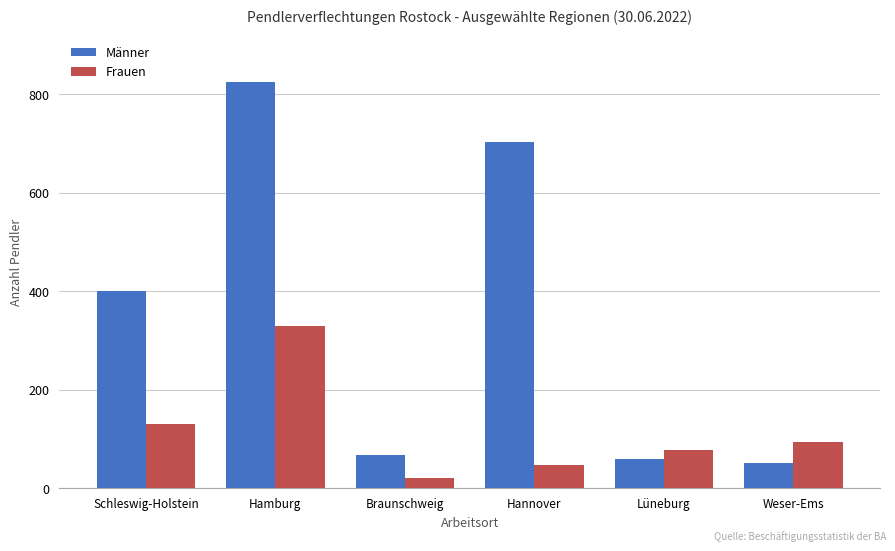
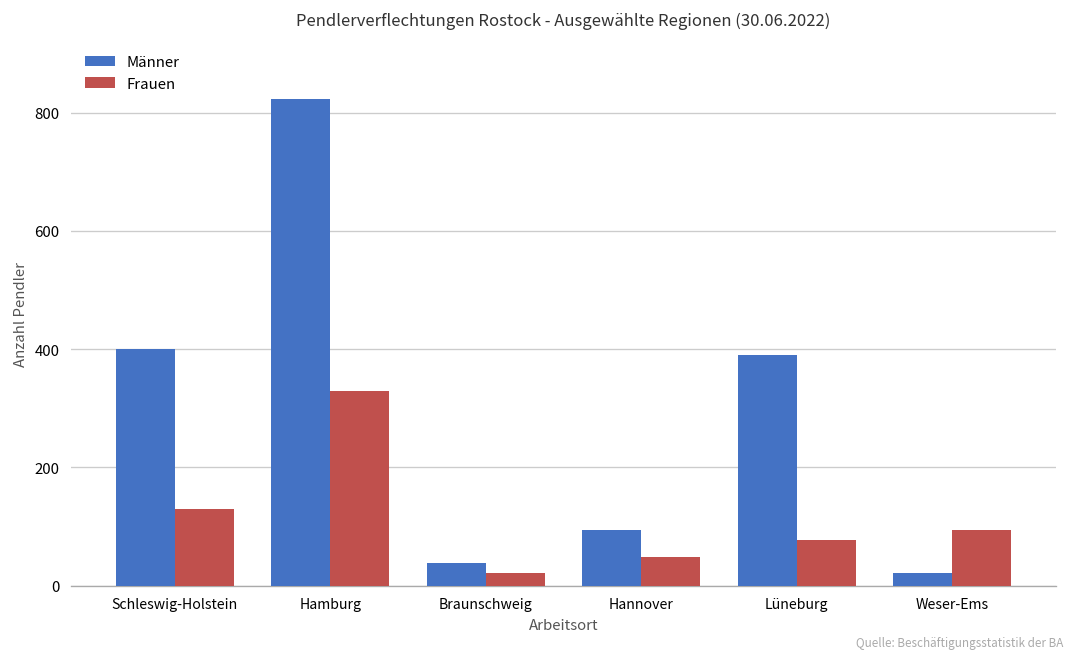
  {
    "Männer": {
      "Schleswig-Holstein": 400,
      "Hamburg": 820,
-     "Braunschweig": 70,
-     "Hannover": 700,
-     "Lüneburg": 60,
-     "Weser-Ems": 50
+     "Braunschweig": 40,
+     "Hannover": 90,
+     "Lüneburg": 390,
+     "Weser-Ems": 20
    },
    "Frauen": {
      "Schleswig-Holstein": 130,
      "Hamburg": 330,
      "Braunschweig": 20,
      "Hannover": 50,
      "Lüneburg": 80,
      "Weser-Ems": 90
    }
  }
